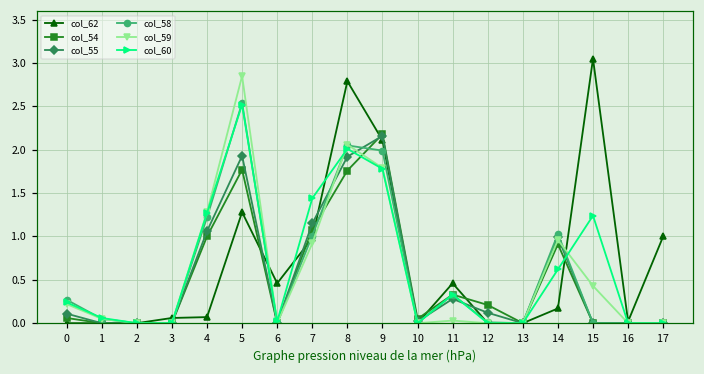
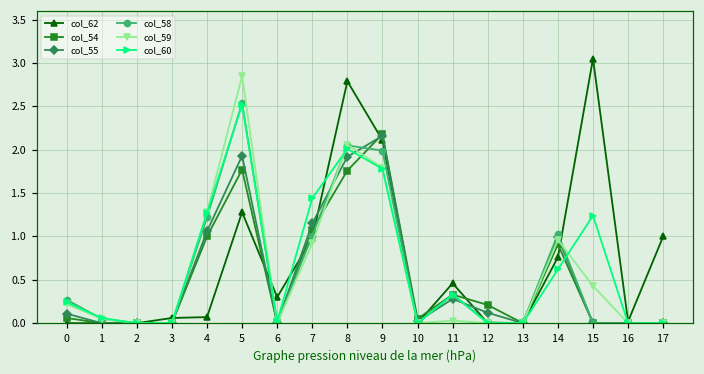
  {
    "col_62": {
      "0": 0.0,
      "3": 0.1,
      "4": 0.1,
      "5": 1.3,
-     "6": 0.5,
+     "6": 0.3,
      "8": 2.8,
      "9": 2.1,
      "11": 0.5,
-     "14": 0.2,
+     "14": 0.8,
      "15": 3.1,
      "17": 1.0
    },
    "col_59": {
      "5": 2.9,
      "7": 0.9,
      "11": 0.0,
      "15": 0.4
    },
    "col_60": {
      "7": 1.4,
      "8": 2.0,
      "14": 0.6,
      "15": 1.2
    }
  }
